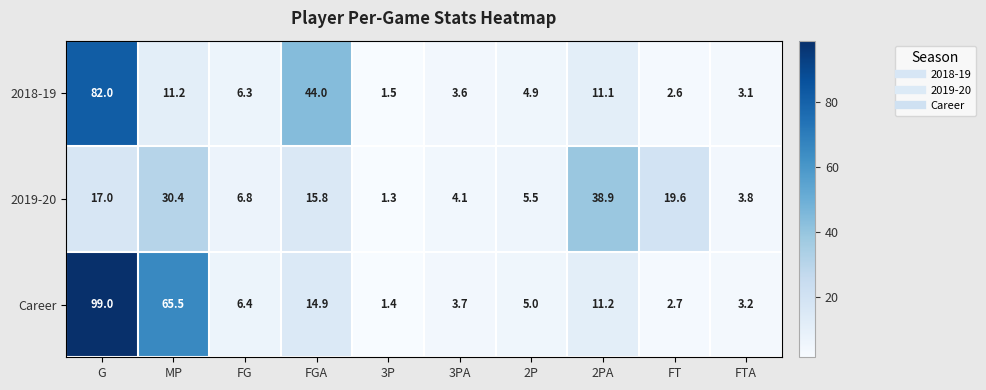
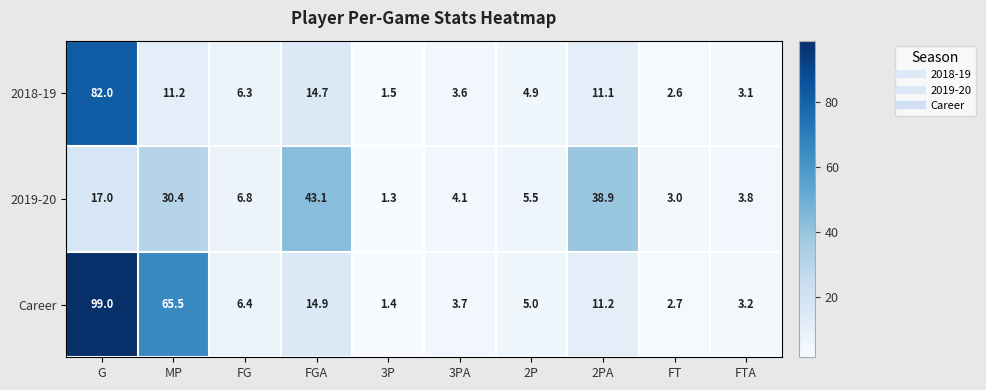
  {
    "2018-19": {
      "G": 82.0,
      "MP": 11.2,
      "FG": 6.3,
-     "FGA": 44.0,
+     "FGA": 14.7,
      "3P": 1.5,
      "3PA": 3.6,
      "2P": 4.9,
      "2PA": 11.1,
      "FT": 2.6,
      "FTA": 3.1
    },
    "2019-20": {
      "G": 17.0,
      "MP": 30.4,
      "FG": 6.8,
-     "FGA": 15.8,
+     "FGA": 43.1,
      "3P": 1.3,
      "3PA": 4.1,
      "2P": 5.5,
      "2PA": 38.9,
-     "FT": 19.6,
+     "FT": 3.0,
      "FTA": 3.8
    },
    "Career": {
      "G": 99.0,
      "MP": 65.5,
      "FG": 6.4,
      "FGA": 14.9,
      "3P": 1.4,
      "3PA": 3.7,
      "2P": 5.0,
      "2PA": 11.2,
      "FT": 2.7,
      "FTA": 3.2
    }
  }
